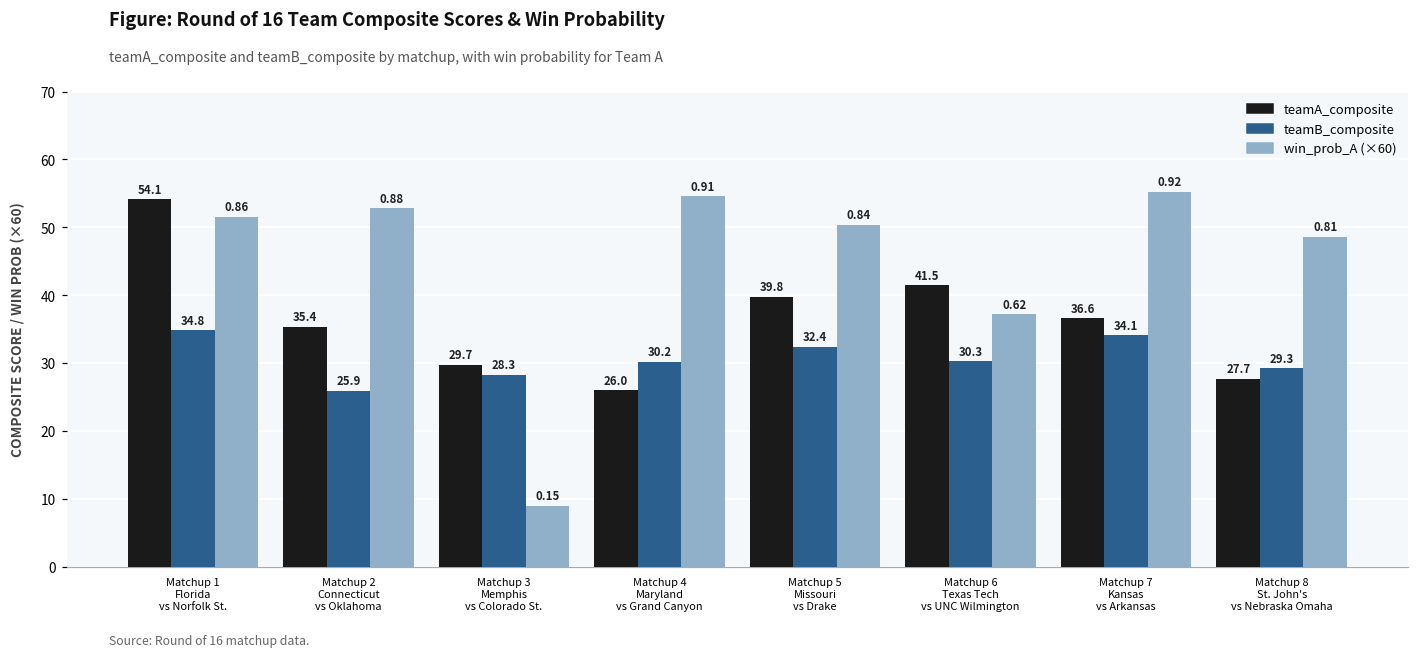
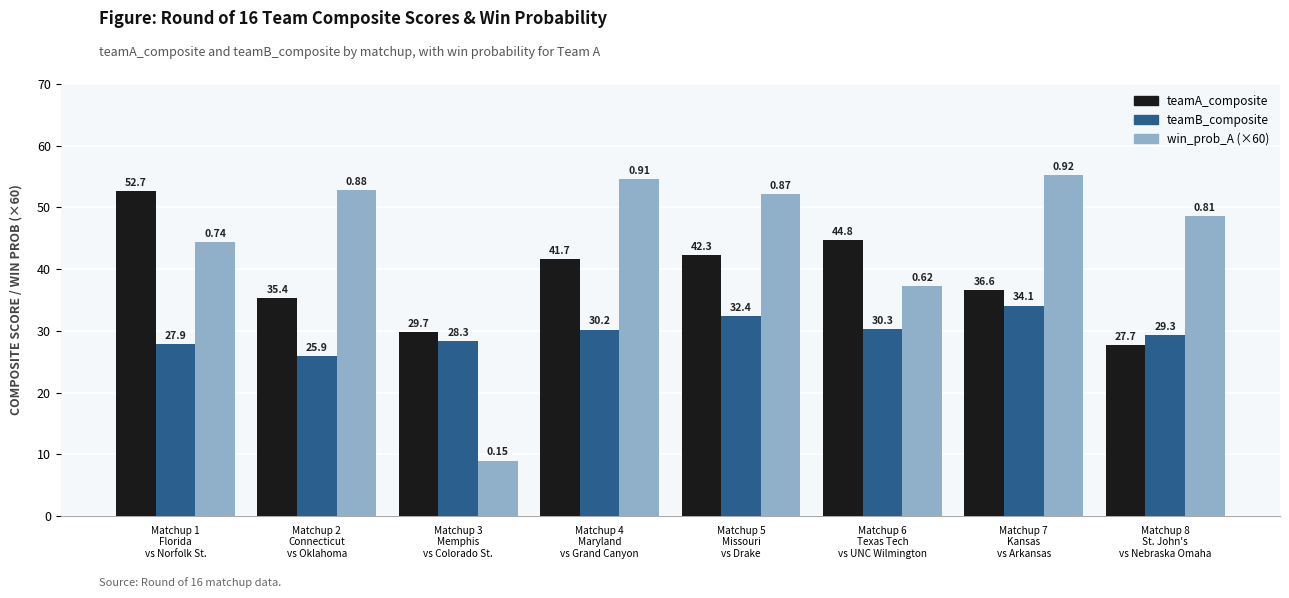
  {
    "teamA_composite": {
-     "Matchup 1 Florida vs Norfolk St.": 54.1,
+     "Matchup 1 Florida vs Norfolk St.": 52.7,
      "Matchup 2 Connecticut vs Oklahoma": 35.4,
      "Matchup 3 Memphis vs Colorado St.": 29.7,
-     "Matchup 4 Maryland vs Grand Canyon": 26.0,
-     "Matchup 5 Missouri vs Drake": 39.8,
-     "Matchup 6 Texas Tech vs UNC Wilmington": 41.5,
+     "Matchup 4 Maryland vs Grand Canyon": 41.7,
+     "Matchup 5 Missouri vs Drake": 42.3,
+     "Matchup 6 Texas Tech vs UNC Wilmington": 44.8,
      "Matchup 7 Kansas vs Arkansas": 36.6,
      "Matchup 8 St. John's vs Nebraska Omaha": 27.7
    },
    "teamB_composite": {
-     "Matchup 1 Florida vs Norfolk St.": 34.8,
+     "Matchup 1 Florida vs Norfolk St.": 27.9,
      "Matchup 2 Connecticut vs Oklahoma": 25.9,
      "Matchup 3 Memphis vs Colorado St.": 28.3,
      "Matchup 4 Maryland vs Grand Canyon": 30.2,
      "Matchup 5 Missouri vs Drake": 32.4,
      "Matchup 6 Texas Tech vs UNC Wilmington": 30.3,
      "Matchup 7 Kansas vs Arkansas": 34.1,
      "Matchup 8 St. John's vs Nebraska Omaha": 29.3
    },
    "win_prob_A (×60)": {
-     "Matchup 1 Florida vs Norfolk St.": 0.86,
-     "Matchup 5 Missouri vs Drake": 0.84
+     "Matchup 1 Florida vs Norfolk St.": 0.74,
+     "Matchup 5 Missouri vs Drake": 0.87
    }
  }
